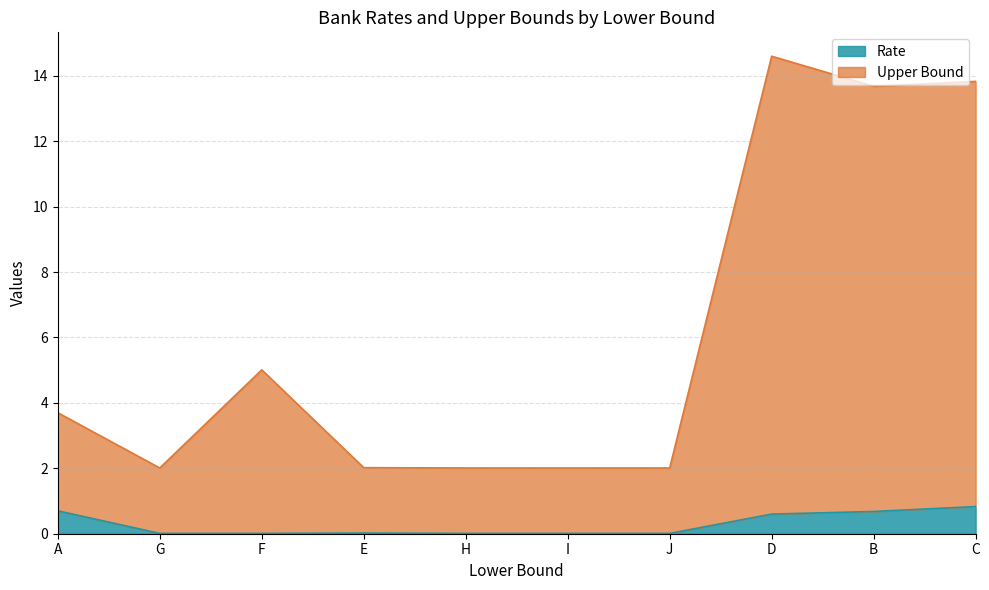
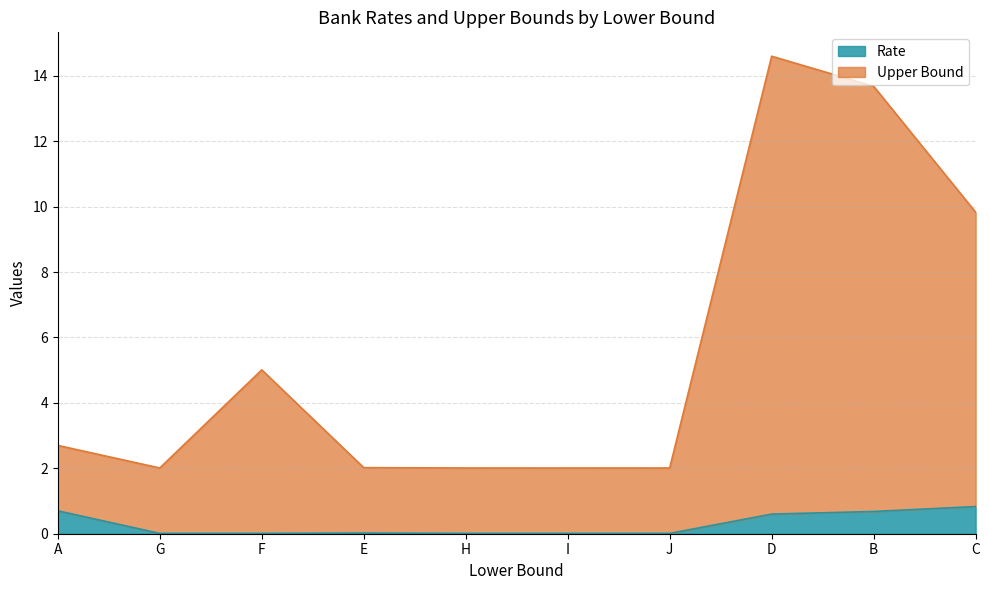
  {
    "Rate": {
      "A": 0.7,
      "G": 0,
      "F": 0,
      "E": 0,
      "H": 0,
      "I": 0,
      "J": 0,
      "D": 0.6,
      "B": 0.7,
      "C": 0.8
    },
    "Upper Bound": {
-     "A": 3,
+     "A": 2,
      "G": 2,
      "F": 5,
      "E": 2,
      "H": 2,
      "I": 2,
      "J": 2,
      "D": 14,
      "B": 13,
-     "C": 13
+     "C": 9
    }
  }
